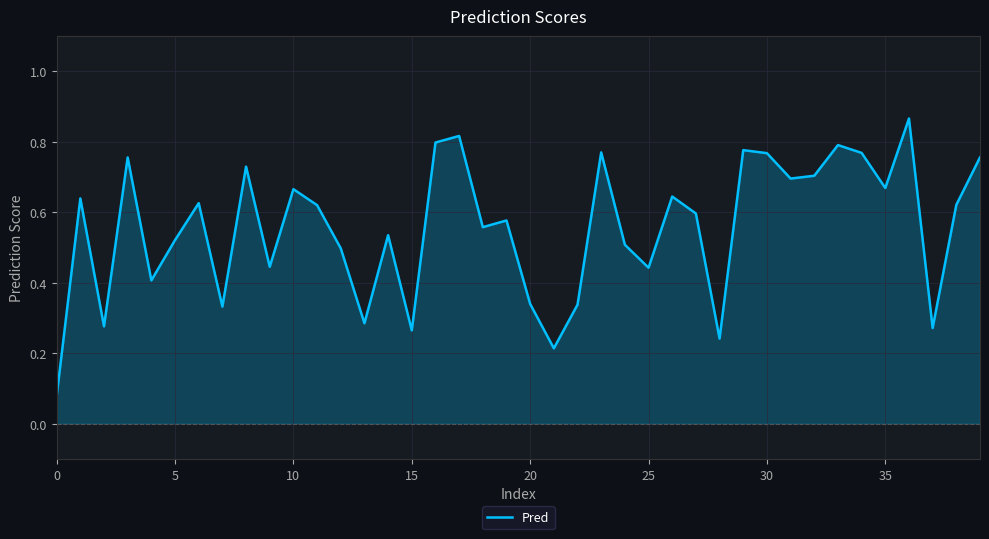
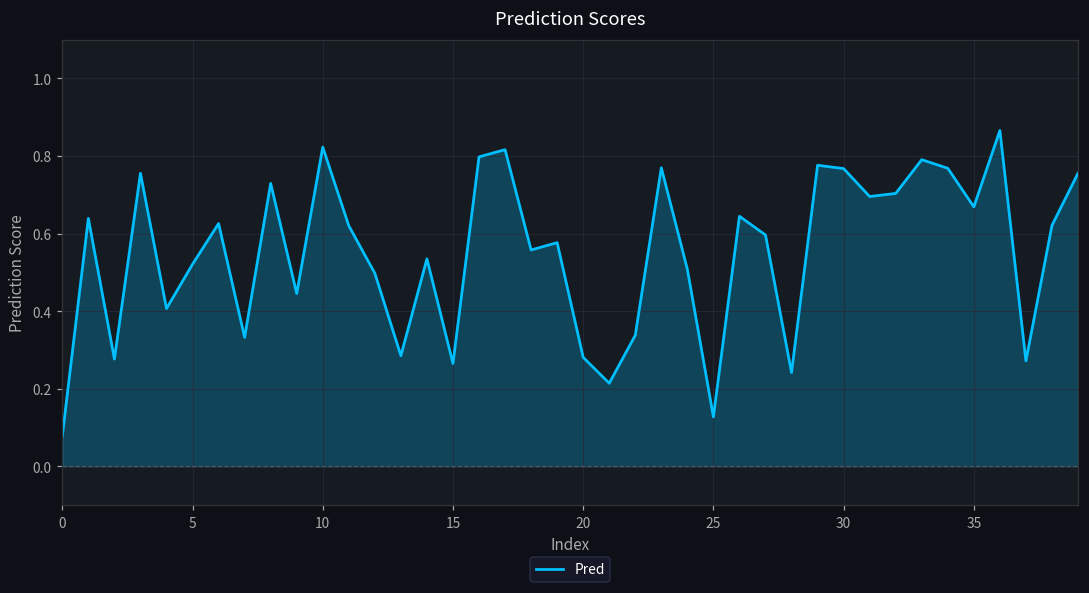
  {
    "0": 0.08,
    "5": 0.52,
-   "10": 0.67,
+   "10": 0.82,
    "15": 0.26,
-   "20": 0.34,
-   "25": 0.44,
+   "20": 0.28,
+   "25": 0.13,
    "30": 0.77,
    "35": 0.67
  }
